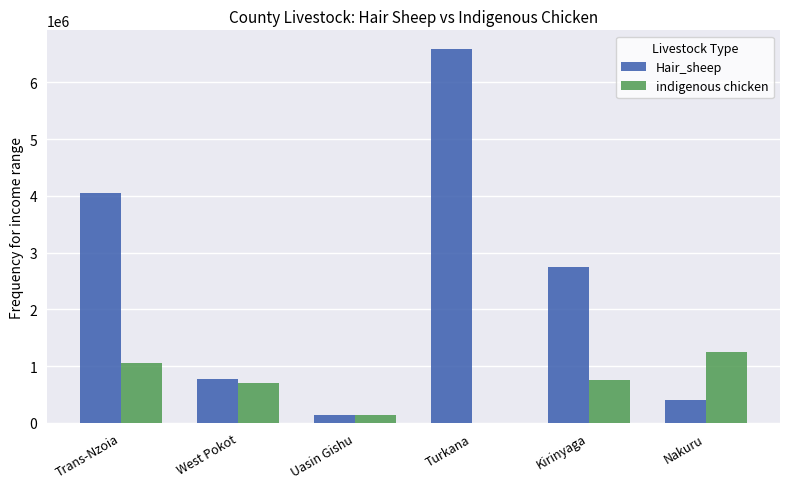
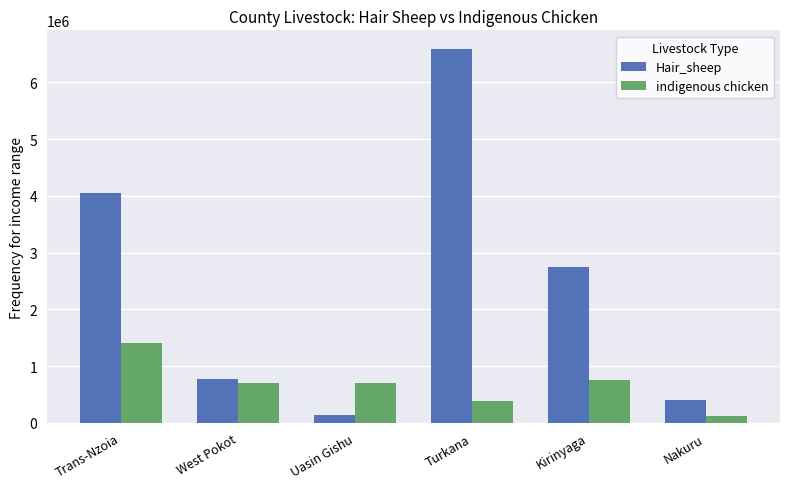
  {
    "Hair_sheep": {
      "Trans-Nzoia": 4100000,
      "West Pokot": 800000,
      "Uasin Gishu": 100000,
      "Turkana": 6600000,
      "Kirinyaga": 2700000,
      "Nakuru": 400000
    },
    "indigenous chicken": {
-     "Trans-Nzoia": 1100000,
+     "Trans-Nzoia": 1400000,
      "West Pokot": 700000,
-     "Uasin Gishu": 100000,
-     "Turkana": 0,
+     "Uasin Gishu": 700000,
+     "Turkana": 400000,
      "Kirinyaga": 800000,
-     "Nakuru": 1300000
+     "Nakuru": 100000
    }
  }
